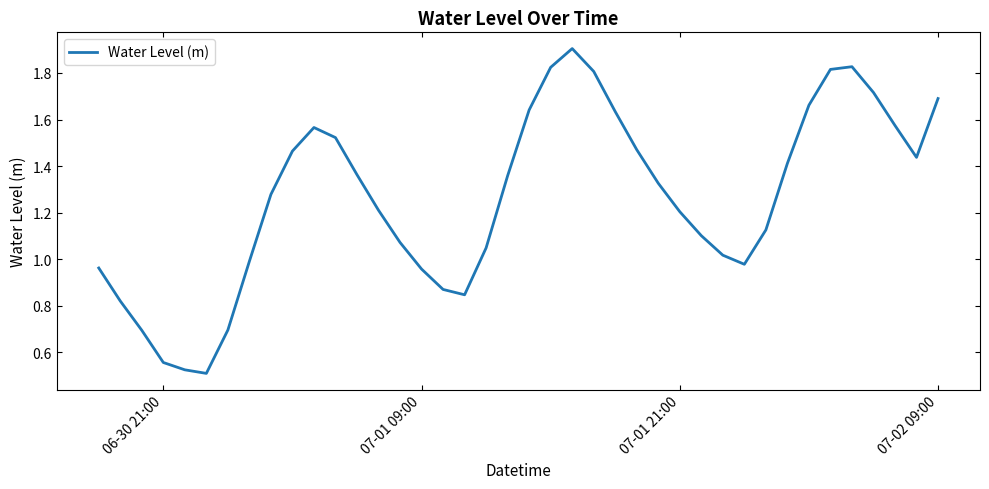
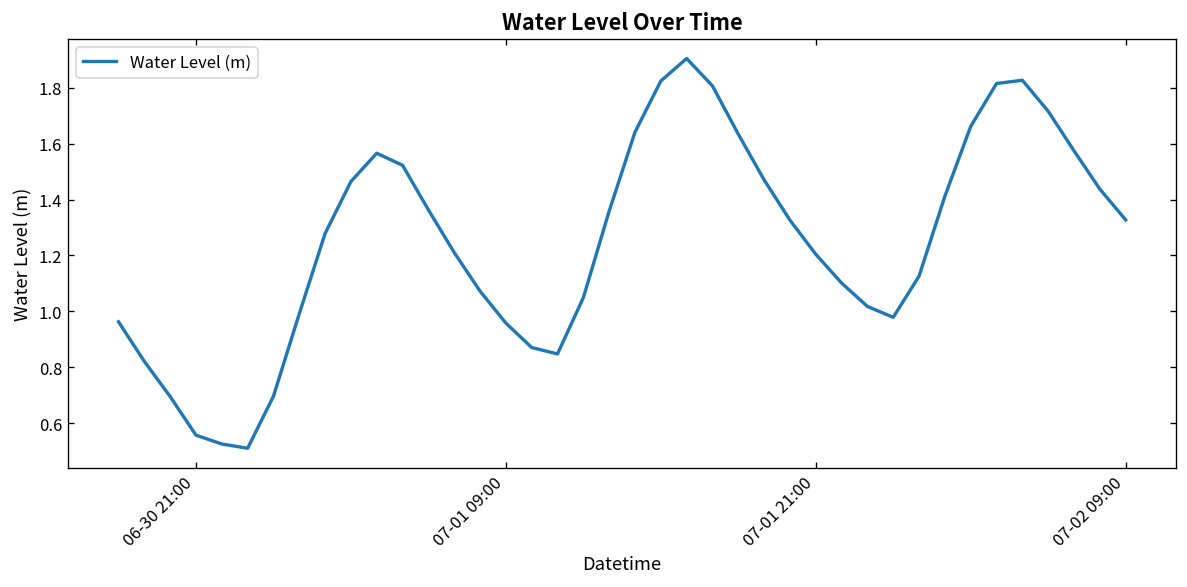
  {
    "06-30 21:00": 0.56,
    "07-01 09:00": 0.96,
    "07-01 21:00": 1.20,
-   "07-02 09:00": 1.69
+   "07-02 09:00": 1.33
  }
